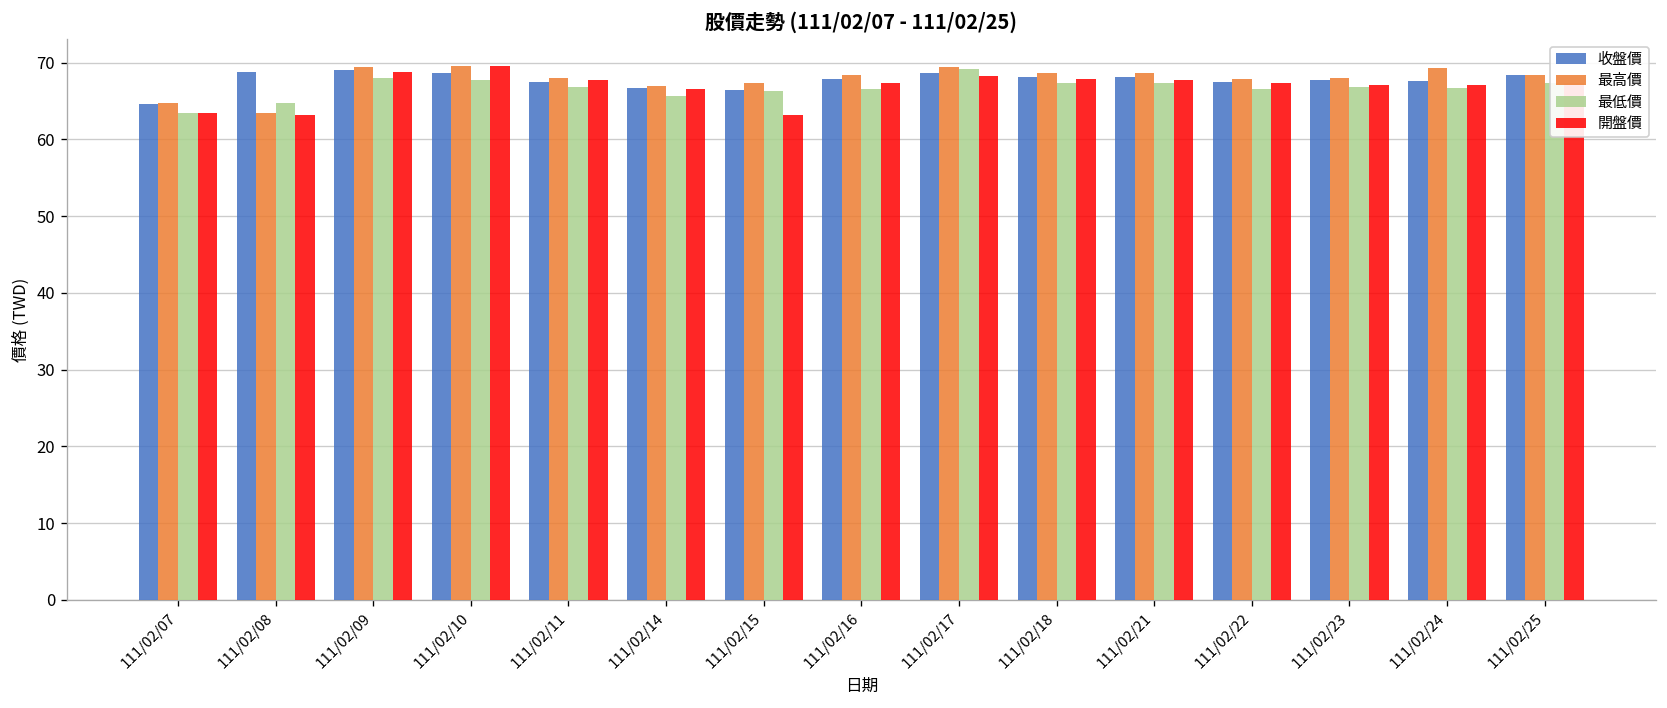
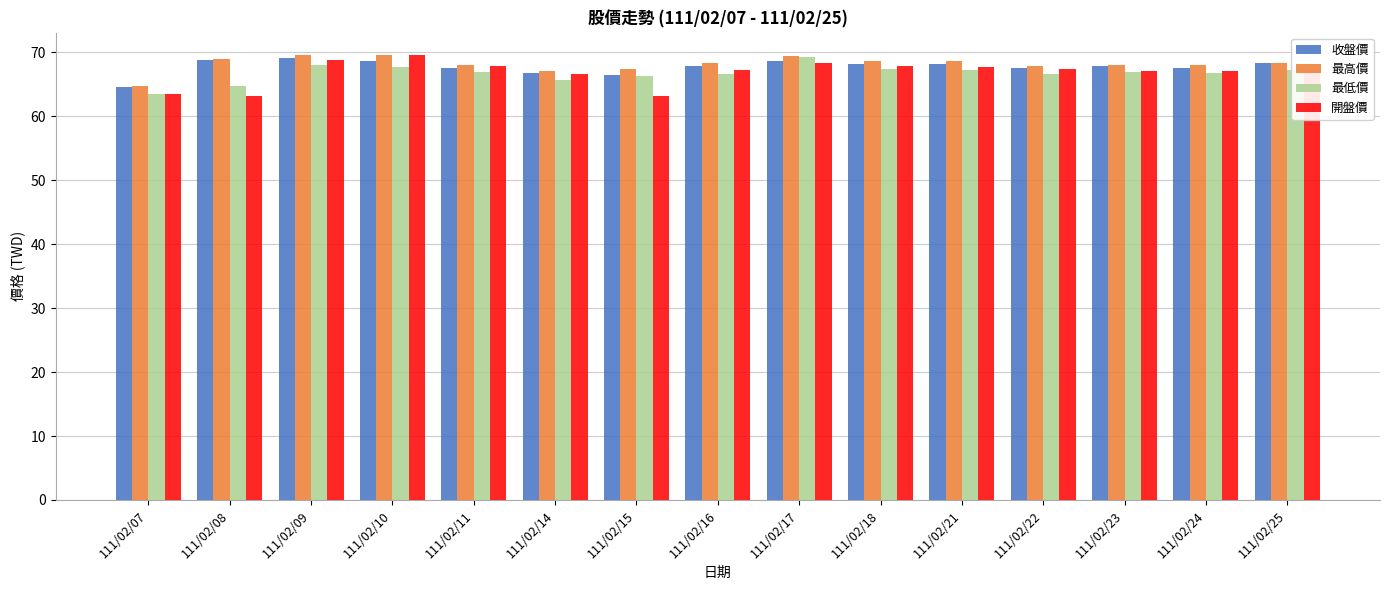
  {
    "收盤價": {
      "111/02/07": 65,
      "111/02/08": 69,
      "111/02/09": 69,
      "111/02/10": 69,
      "111/02/11": 68,
      "111/02/14": 67,
      "111/02/15": 67,
      "111/02/16": 68,
      "111/02/17": 69,
      "111/02/18": 68,
      "111/02/21": 68,
      "111/02/22": 68,
      "111/02/23": 68,
      "111/02/24": 68,
      "111/02/25": 68
    },
    "最高價": {
      "111/02/07": 65,
-     "111/02/08": 64,
+     "111/02/08": 69,
      "111/02/09": 70,
      "111/02/10": 70,
      "111/02/11": 68,
      "111/02/14": 67,
      "111/02/15": 67,
      "111/02/16": 68,
      "111/02/17": 69,
      "111/02/18": 69,
      "111/02/21": 69,
      "111/02/22": 68,
      "111/02/23": 68,
-     "111/02/24": 69,
+     "111/02/24": 68,
      "111/02/25": 68
    },
    "最低價": {
      "111/02/07": 63,
      "111/02/08": 65,
      "111/02/09": 68,
      "111/02/10": 68,
      "111/02/11": 67,
      "111/02/14": 66,
      "111/02/15": 66,
      "111/02/16": 67,
      "111/02/17": 69,
      "111/02/18": 67,
      "111/02/21": 67,
      "111/02/22": 67,
      "111/02/23": 67,
      "111/02/24": 67
    },
    "開盤價": {
      "111/02/07": 63,
      "111/02/08": 63,
      "111/02/09": 69,
      "111/02/10": 70,
      "111/02/11": 68,
      "111/02/14": 67,
      "111/02/15": 63,
      "111/02/16": 67,
      "111/02/17": 68,
      "111/02/18": 68,
      "111/02/21": 68,
      "111/02/22": 67,
      "111/02/23": 67,
      "111/02/24": 67
    }
  }
